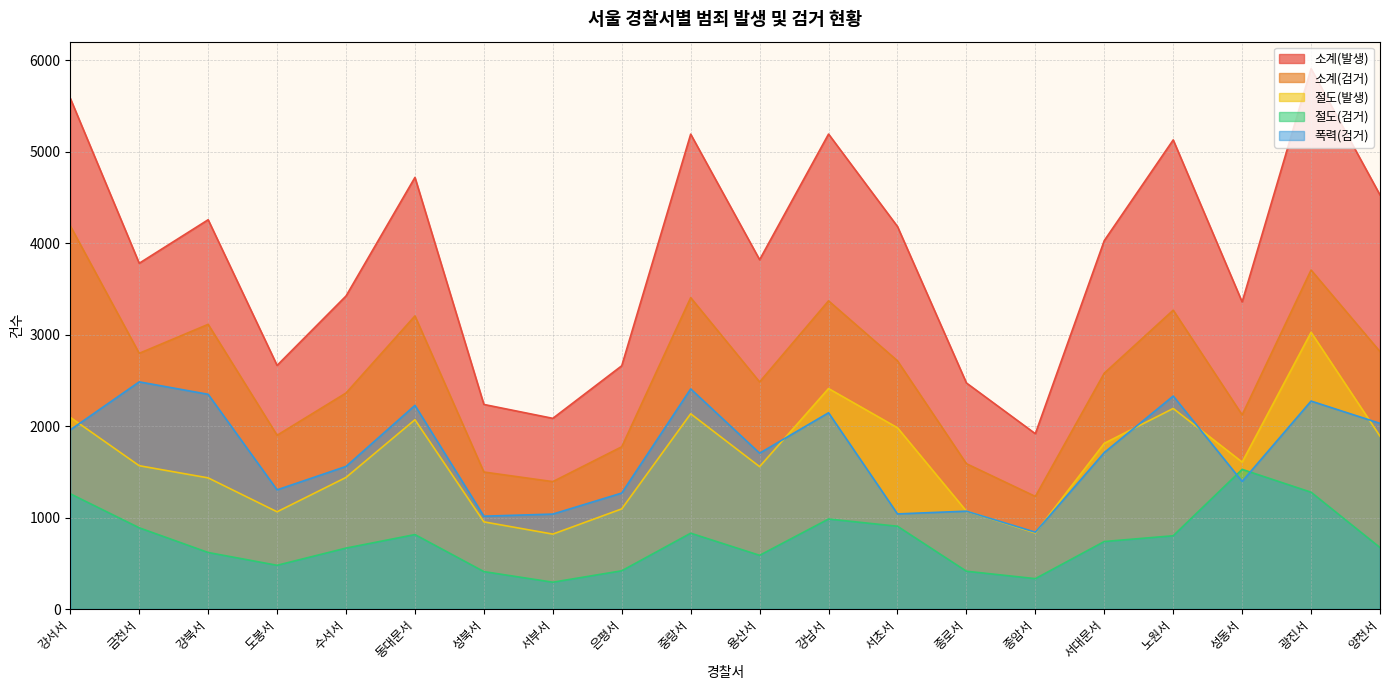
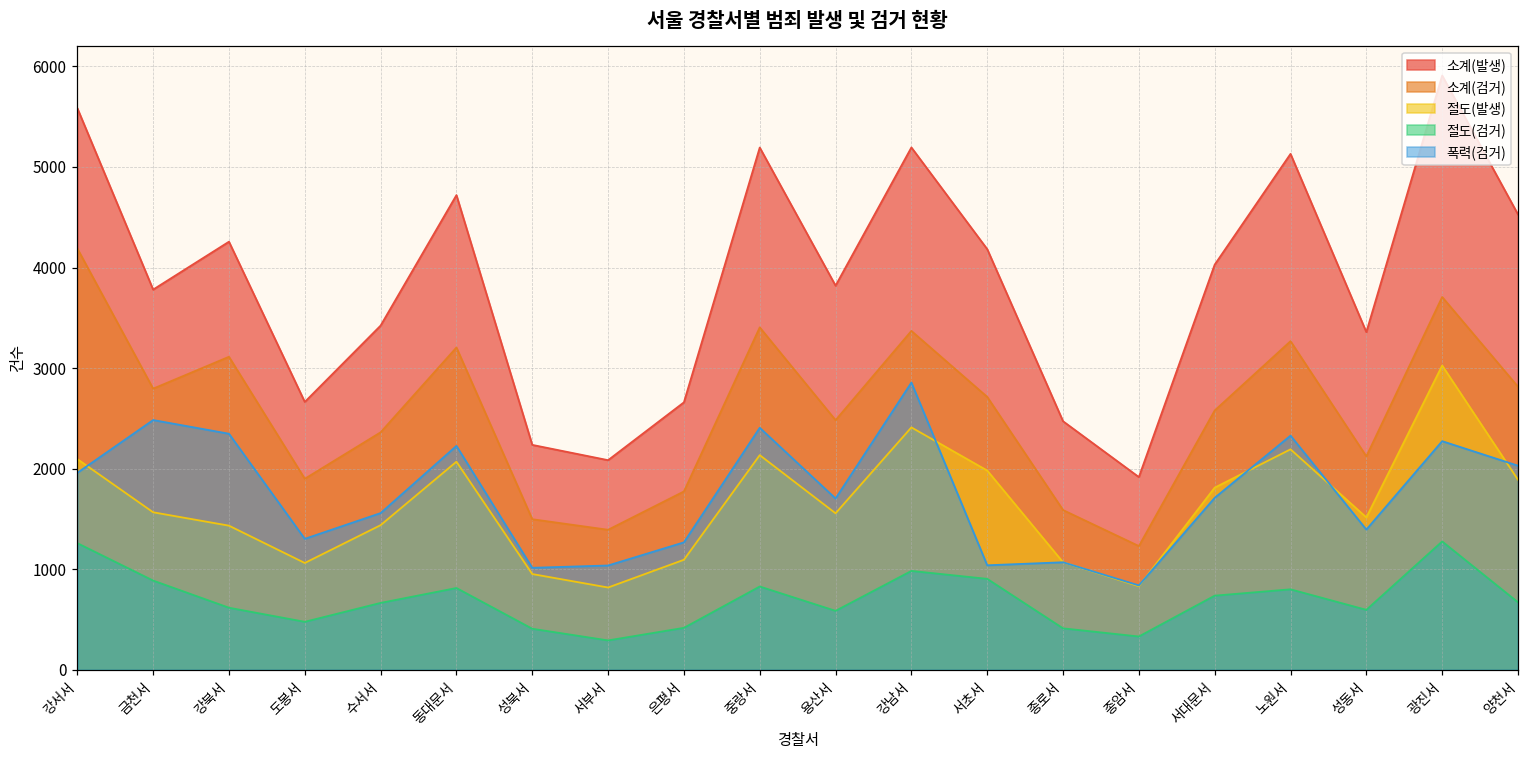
  {
    "절도(발생)": {
      "강서서": 2100,
      "금천서": 1600,
      "강북서": 1400,
      "도봉서": 1100,
      "수서서": 1400,
      "동대문서": 2100,
      "성북서": 1000,
      "서부서": 800,
      "은평서": 1100,
      "중랑서": 2100,
      "용산서": 1600,
      "강남서": 2400,
      "서초서": 2000,
      "서대문서": 1800,
      "노원서": 2200,
-     "성동서": 1600,
+     "성동서": 1500,
      "광진서": 3000,
      "양천서": 1900
    },
    "절도(검거)": {
      "강서서": 1300,
      "금천서": 900,
      "강북서": 600,
      "도봉서": 500,
      "수서서": 700,
      "동대문서": 800,
      "성북서": 400,
      "서부서": 300,
      "은평서": 400,
      "중랑서": 800,
      "용산서": 600,
      "강남서": 1000,
      "서초서": 900,
      "종로서": 400,
      "종암서": 300,
      "서대문서": 700,
      "노원서": 800,
-     "성동서": 1500,
+     "성동서": 600,
      "광진서": 1300,
      "양천서": 700
    },
    "폭력(검거)": {
      "강서서": 2000,
      "금천서": 2500,
      "강북서": 2300,
      "도봉서": 1300,
      "수서서": 1600,
      "동대문서": 2200,
      "성북서": 1000,
      "서부서": 1000,
      "은평서": 1300,
      "중랑서": 2400,
      "용산서": 1700,
-     "강남서": 2100,
+     "강남서": 2900,
      "서초서": 1000,
      "서대문서": 1700,
      "노원서": 2300,
      "성동서": 1400,
      "광진서": 2300,
      "양천서": 2000
    }
  }
